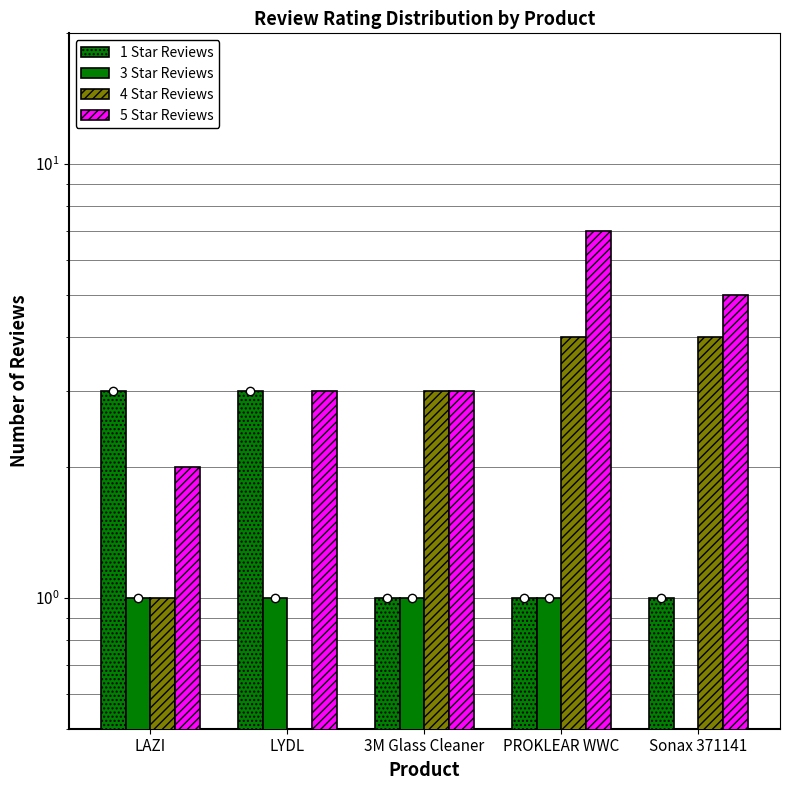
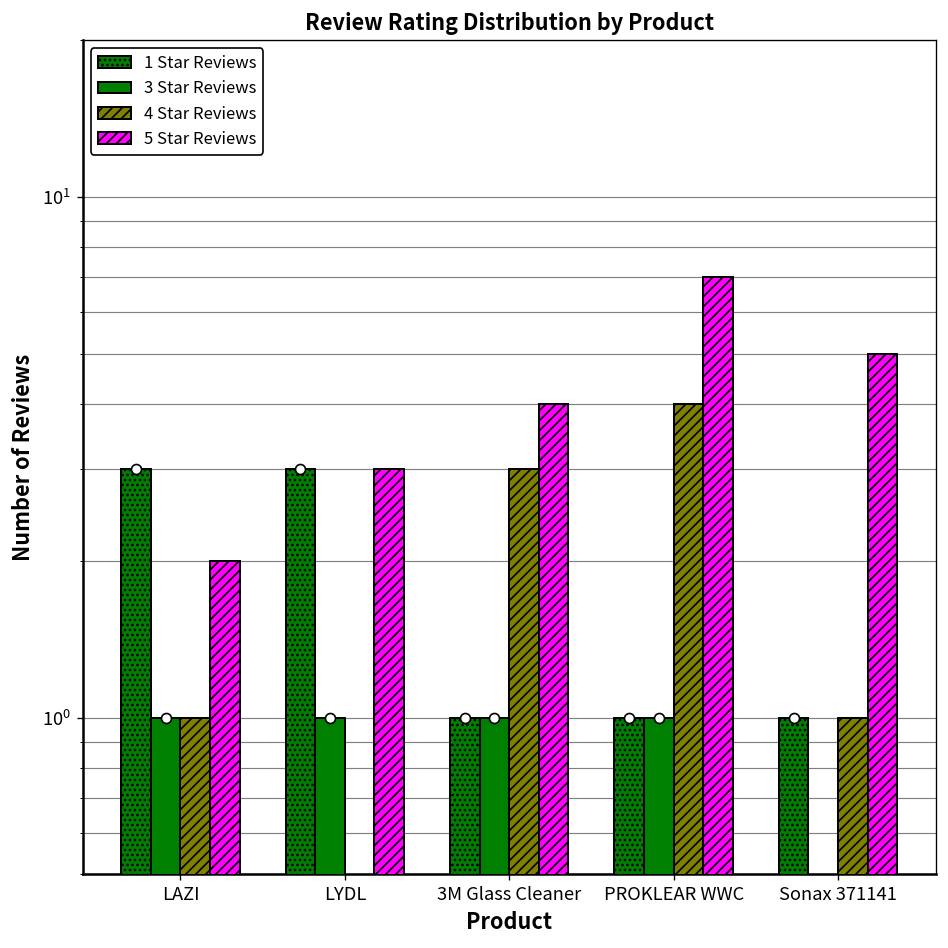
  {
    "4 Star Reviews": {
      "LAZI": 1,
      "3M Glass Cleaner": 3,
      "PROKLEAR WWC": 4,
-     "Sonax 371141": 4
+     "Sonax 371141": 1
    },
    "5 Star Reviews": {
      "LAZI": 2,
      "LYDL": 3,
-     "3M Glass Cleaner": 3,
+     "3M Glass Cleaner": 4,
      "PROKLEAR WWC": 7,
      "Sonax 371141": 5
    }
  }
